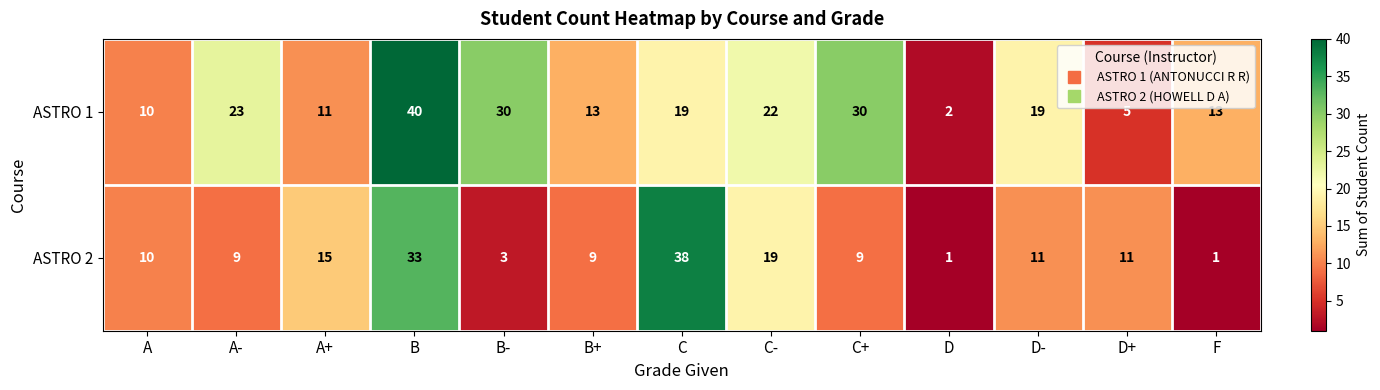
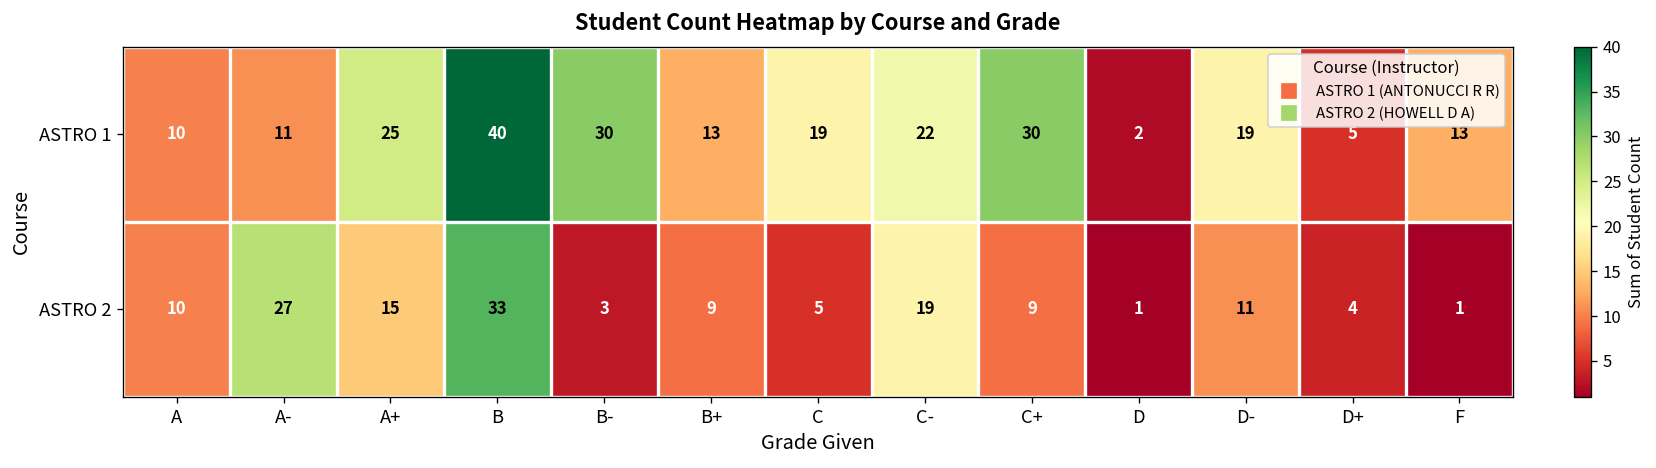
  {
    "ASTRO 1": {
      "A": 10,
-     "A-": 23,
-     "A+": 11,
+     "A-": 11,
+     "A+": 25,
      "B": 40,
      "B-": 30,
      "B+": 13,
      "C": 19,
      "C-": 22,
      "C+": 30,
      "D": 2,
      "D-": 19
    },
    "ASTRO 2": {
      "A": 10,
-     "A-": 9,
+     "A-": 27,
      "A+": 15,
      "B": 33,
      "B-": 3,
      "B+": 9,
-     "C": 38,
+     "C": 5,
      "C-": 19,
      "C+": 9,
      "D": 1,
      "D-": 11,
-     "D+": 11,
+     "D+": 4,
      "F": 1
    }
  }
